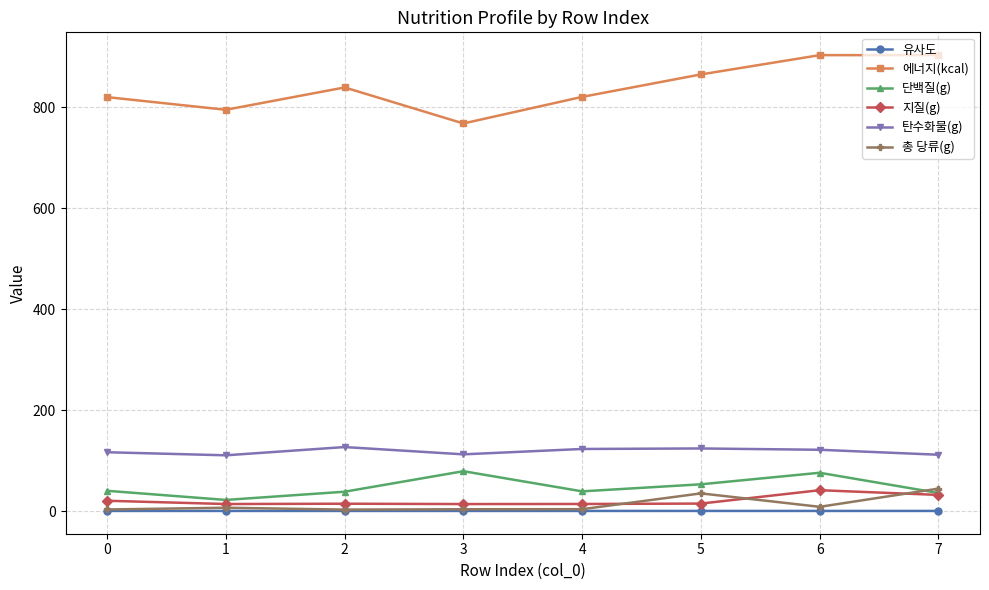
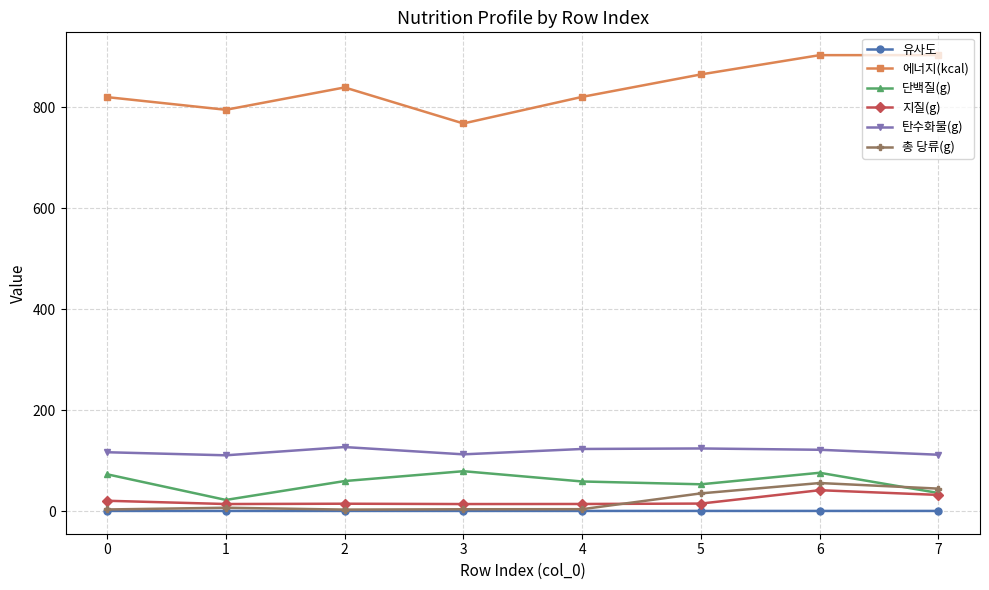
  {
    "단백질(g)": {
-     "0": 40,
+     "0": 70,
      "1": 20,
-     "2": 40,
+     "2": 60,
      "3": 80,
-     "4": 40,
+     "4": 60,
      "5": 50,
      "6": 80
    },
    "총 당류(g)": {
      "1": 10,
      "5": 40,
-     "6": 10,
+     "6": 60,
      "7": 50
    }
  }
